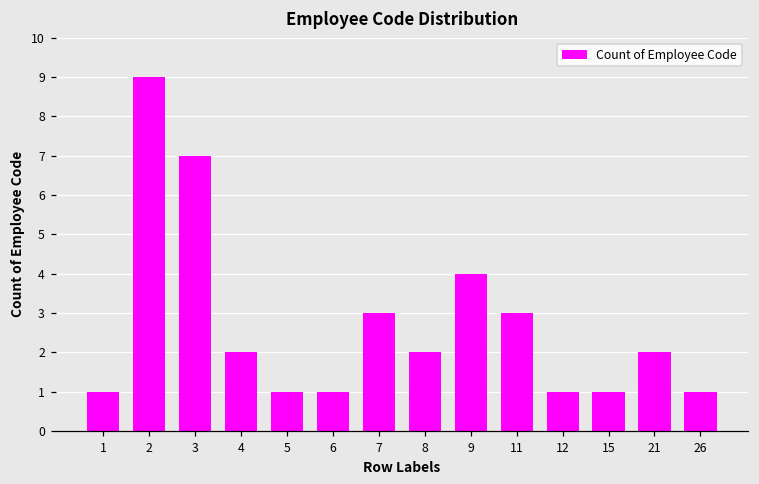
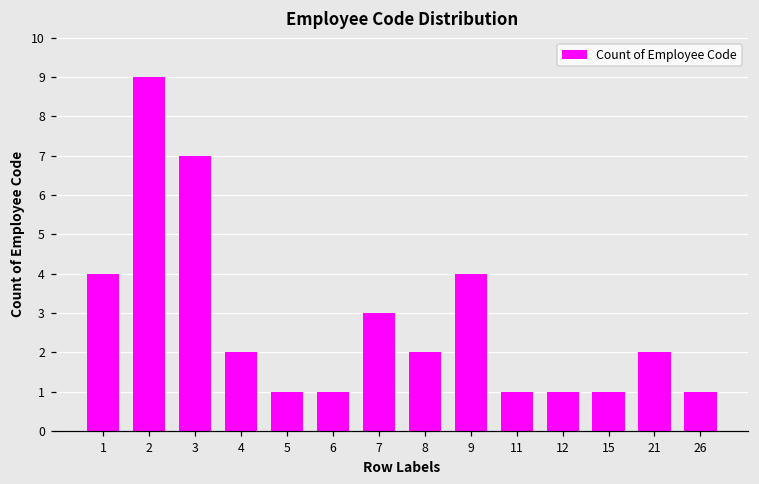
  {
-   "1": 1,
+   "1": 4,
    "2": 9,
    "3": 7,
    "4": 2,
    "5": 1,
    "6": 1,
    "7": 3,
    "8": 2,
    "9": 4,
-   "11": 3,
+   "11": 1,
    "12": 1,
    "15": 1,
    "21": 2,
    "26": 1
  }
